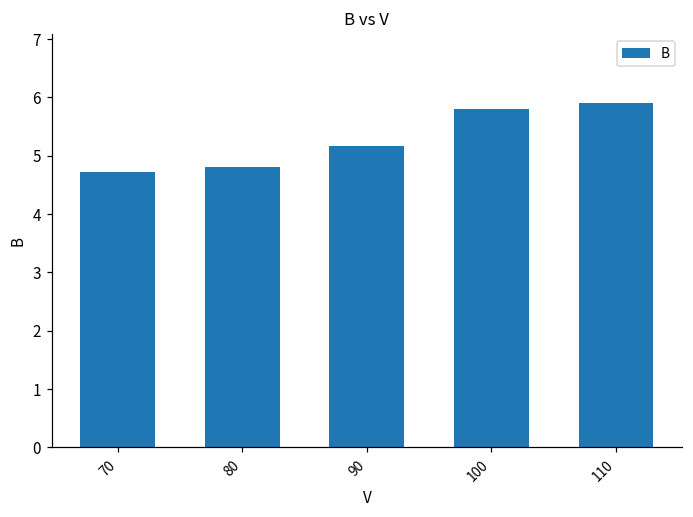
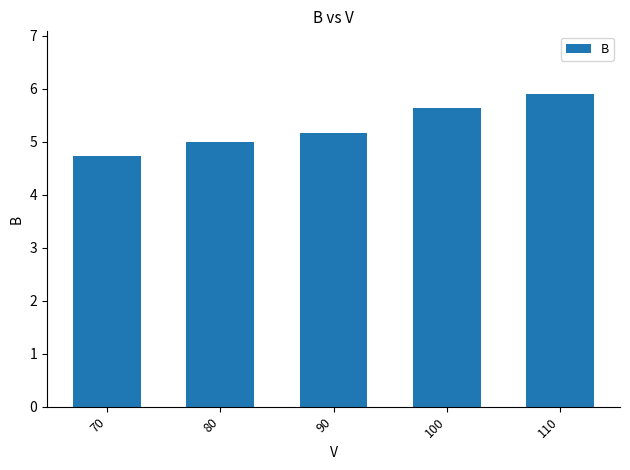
  {
    "70": 4.7,
-   "80": 4.8,
+   "80": 5.0,
    "90": 5.2,
-   "100": 5.8,
+   "100": 5.6,
    "110": 5.9
  }
